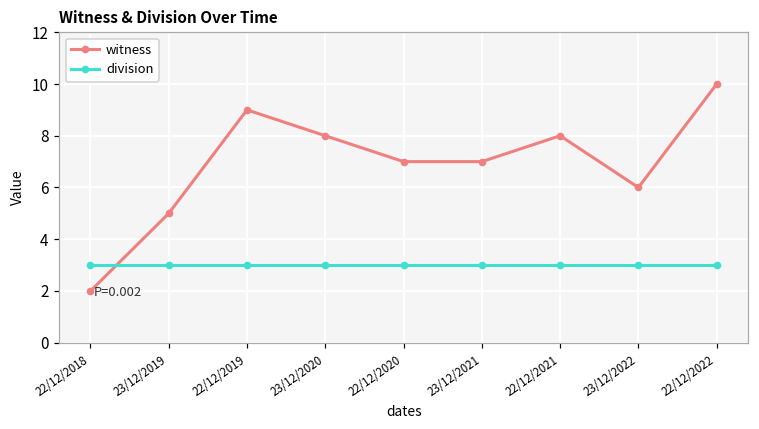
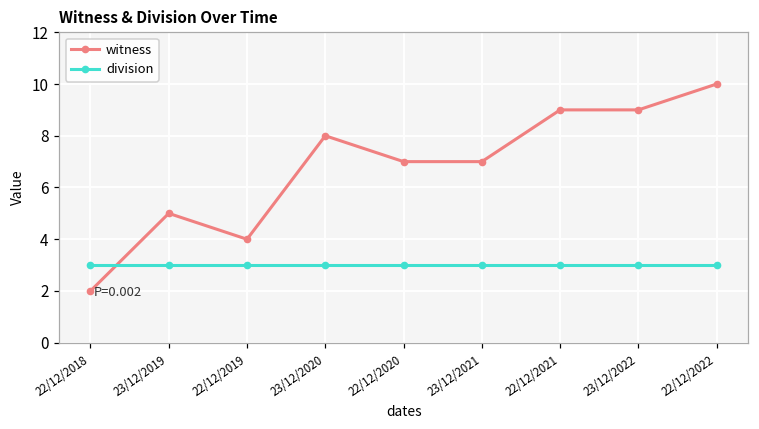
  {
    "witness": {
      "23/12/2019": 5,
-     "22/12/2019": 9,
+     "22/12/2019": 4,
      "23/12/2020": 8,
      "22/12/2020": 7,
      "23/12/2021": 7,
-     "22/12/2021": 8,
-     "23/12/2022": 6,
+     "22/12/2021": 9,
+     "23/12/2022": 9,
      "22/12/2022": 10
    },
    "division": {
      "22/12/2018": 3,
      "23/12/2019": 3,
      "22/12/2019": 3,
      "23/12/2020": 3,
      "22/12/2020": 3,
      "23/12/2021": 3,
      "22/12/2021": 3,
      "23/12/2022": 3,
      "22/12/2022": 3
    }
  }
